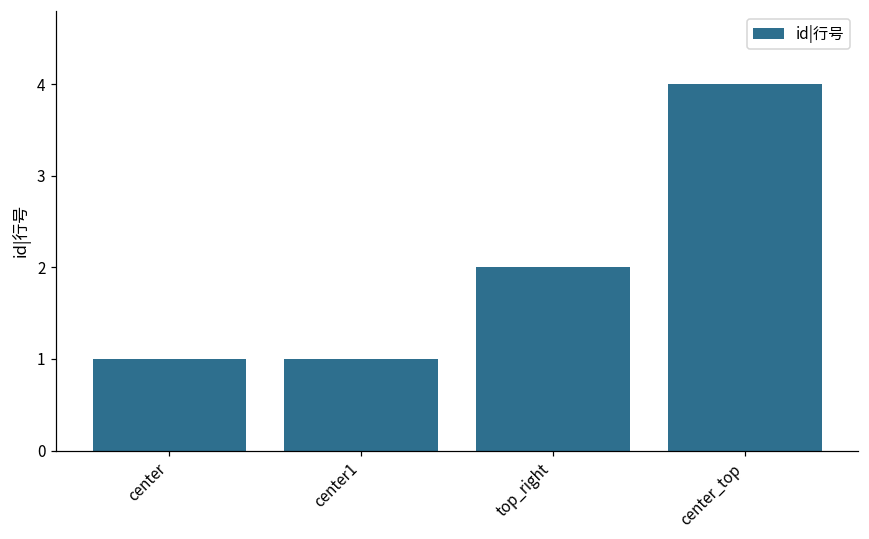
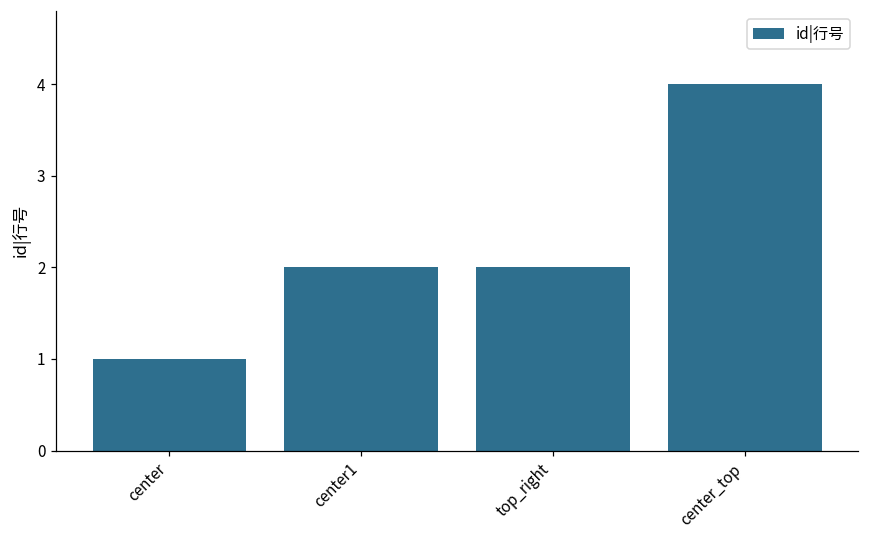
  {
    "center": 1,
-   "center1": 1,
+   "center1": 2,
    "top_right": 2,
    "center_top": 4
  }
